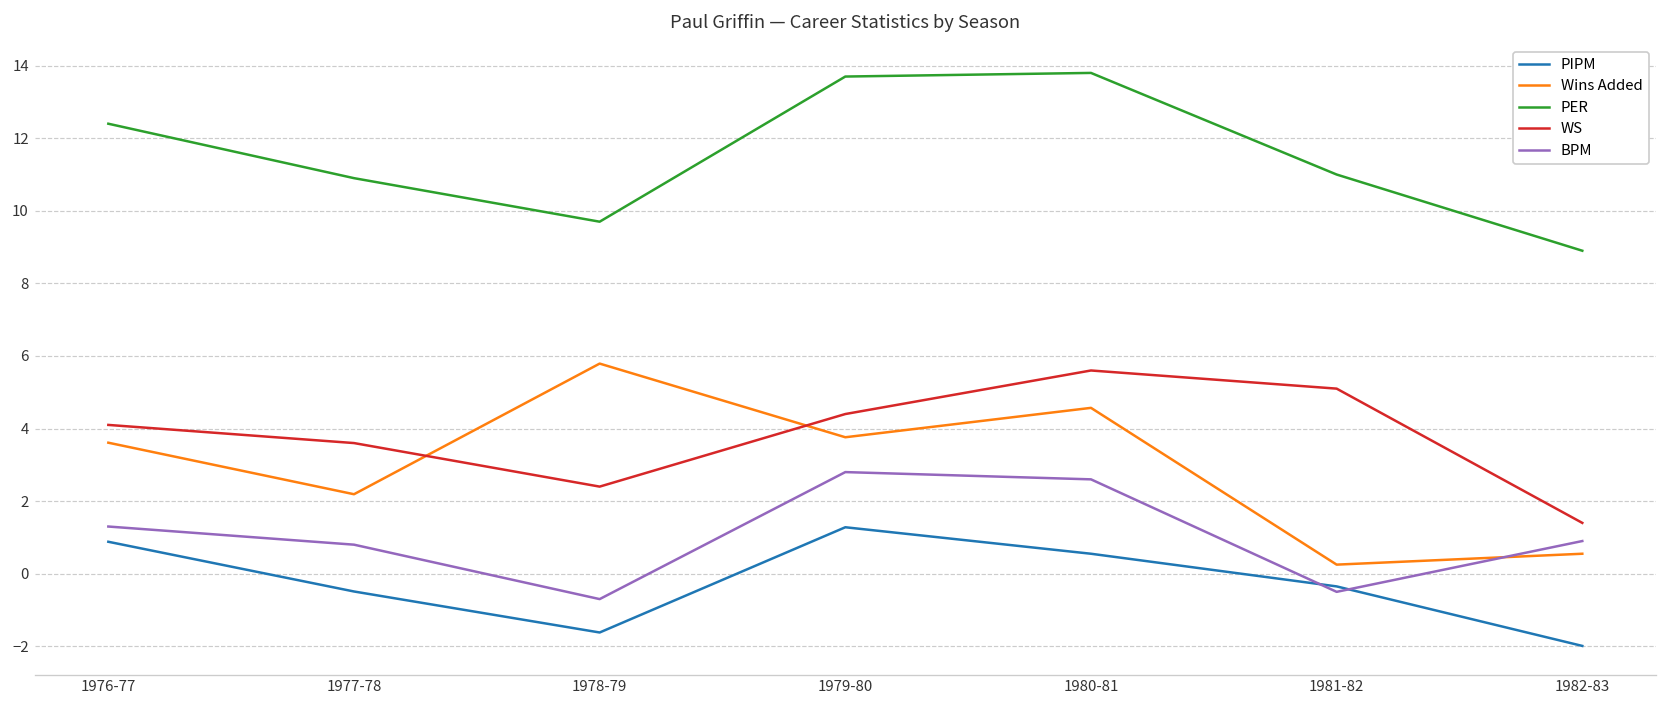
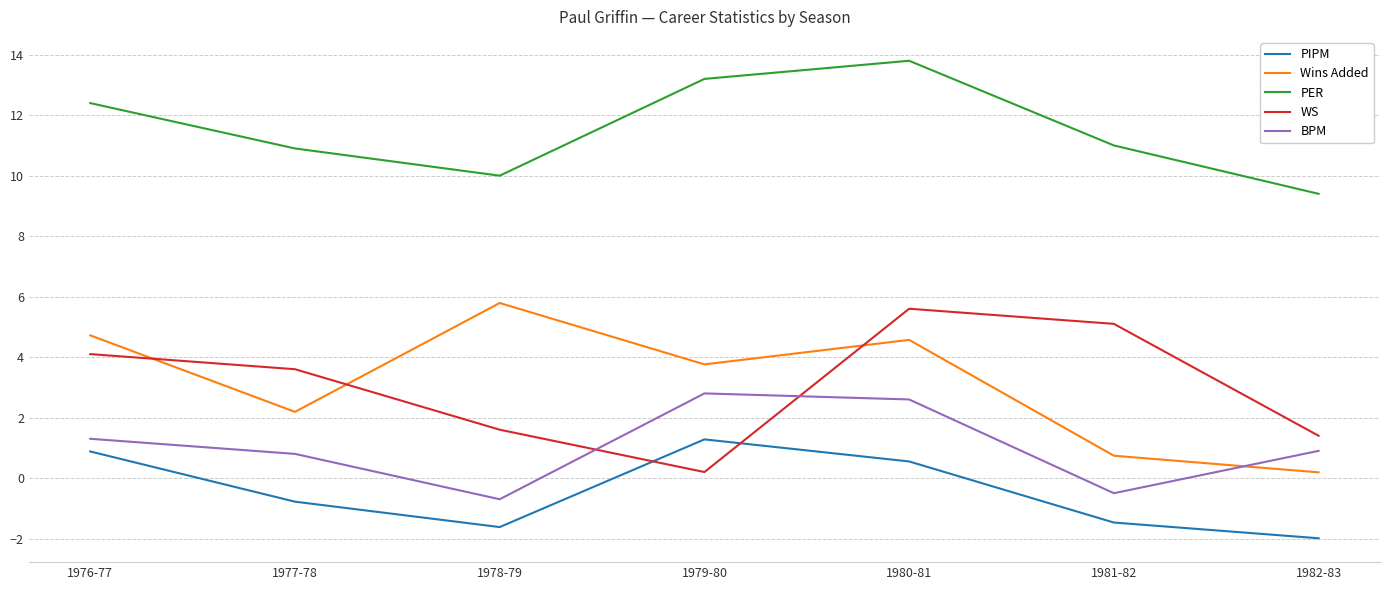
  {
    "PIPM": {
      "1976-77": 0.9,
-     "1977-78": -0.5,
+     "1977-78": -0.8,
      "1978-79": -1.6,
      "1979-80": 1.3,
      "1980-81": 0.6,
-     "1981-82": -0.4,
+     "1981-82": -1.5,
      "1982-83": -2.0
    },
    "Wins Added": {
-     "1976-77": 3.6,
+     "1976-77": 4.7,
      "1977-78": 2.2,
      "1978-79": 5.8,
      "1979-80": 3.8,
      "1980-81": 4.6,
-     "1981-82": 0.3,
-     "1982-83": 0.6
+     "1981-82": 0.7,
+     "1982-83": 0.2
    },
    "PER": {
      "1976-77": 12.4,
      "1977-78": 10.9,
-     "1978-79": 9.7,
-     "1979-80": 13.7,
+     "1978-79": 10.0,
+     "1979-80": 13.2,
      "1980-81": 13.8,
      "1981-82": 11.0,
-     "1982-83": 8.9
+     "1982-83": 9.4
    },
    "WS": {
      "1976-77": 4.1,
      "1977-78": 3.6,
-     "1978-79": 2.4,
-     "1979-80": 4.4,
+     "1978-79": 1.6,
+     "1979-80": 0.2,
      "1980-81": 5.6,
      "1981-82": 5.1,
      "1982-83": 1.4
    },
    "BPM": {
      "1976-77": 1.3,
      "1977-78": 0.8,
      "1978-79": -0.7,
      "1979-80": 2.8,
      "1980-81": 2.6,
      "1981-82": -0.5,
      "1982-83": 0.9
    }
  }
